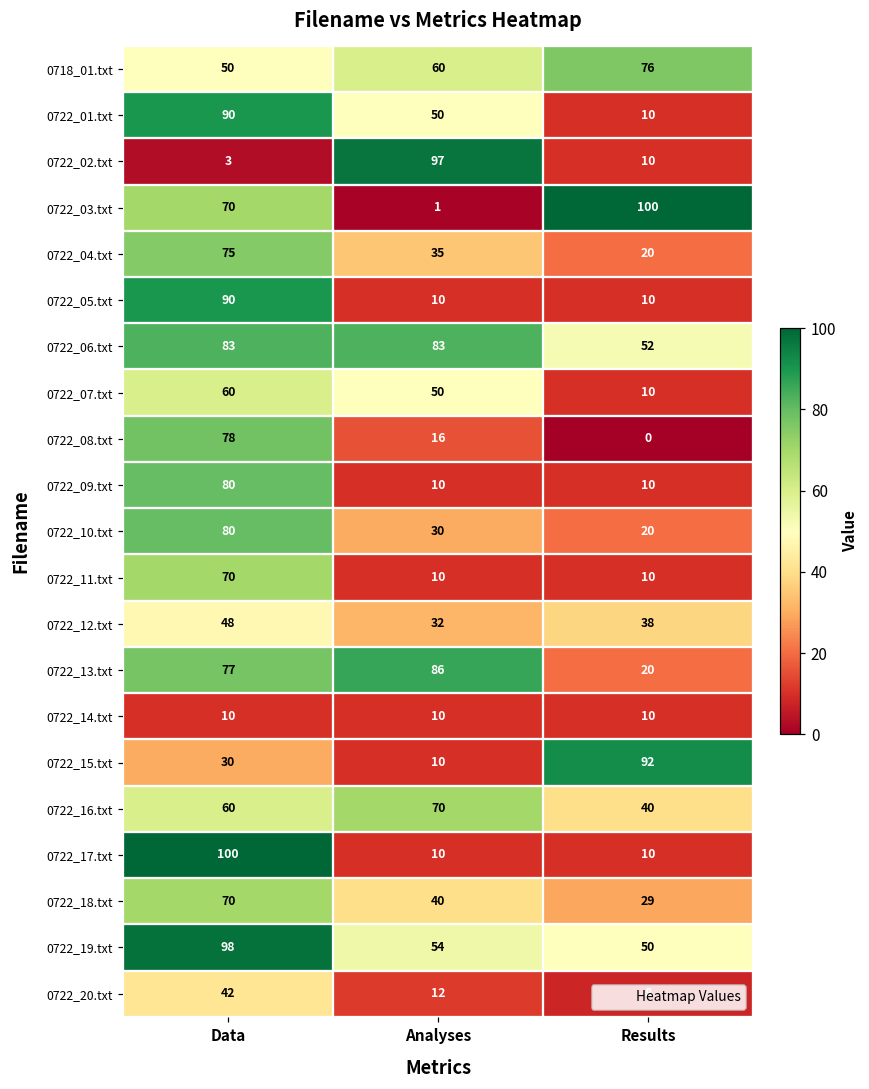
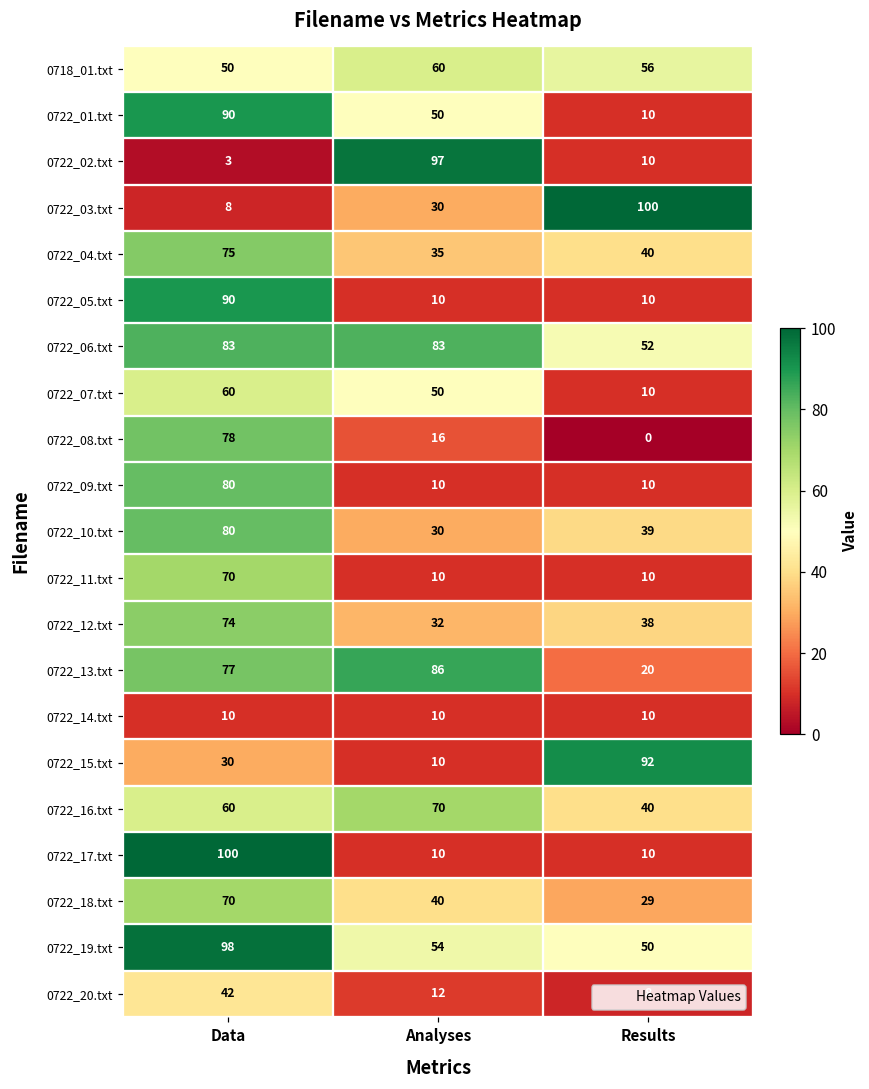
  {
    "0718_01.txt": {
      "Data": 50,
      "Analyses": 60,
-     "Results": 76
+     "Results": 56
    },
    "0722_01.txt": {
      "Data": 90,
      "Analyses": 50,
      "Results": 10
    },
    "0722_02.txt": {
      "Data": 3,
      "Analyses": 97,
      "Results": 10
    },
    "0722_03.txt": {
-     "Data": 70,
-     "Analyses": 1,
+     "Data": 8,
+     "Analyses": 30,
      "Results": 100
    },
    "0722_04.txt": {
      "Data": 75,
      "Analyses": 35,
-     "Results": 20
+     "Results": 40
    },
    "0722_05.txt": {
      "Data": 90,
      "Analyses": 10,
      "Results": 10
    },
    "0722_06.txt": {
      "Data": 83,
      "Analyses": 83,
      "Results": 52
    },
    "0722_07.txt": {
      "Data": 60,
      "Analyses": 50,
      "Results": 10
    },
    "0722_08.txt": {
      "Data": 78,
      "Analyses": 16,
      "Results": 0
    },
    "0722_09.txt": {
      "Data": 80,
      "Analyses": 10,
      "Results": 10
    },
    "0722_10.txt": {
      "Data": 80,
      "Analyses": 30,
-     "Results": 20
+     "Results": 39
    },
    "0722_11.txt": {
      "Data": 70,
      "Analyses": 10,
      "Results": 10
    },
    "0722_12.txt": {
-     "Data": 48,
+     "Data": 74,
      "Analyses": 32,
      "Results": 38
    },
    "0722_13.txt": {
      "Data": 77,
      "Analyses": 86,
      "Results": 20
    },
    "0722_14.txt": {
      "Data": 10,
      "Analyses": 10,
      "Results": 10
    },
    "0722_15.txt": {
      "Data": 30,
      "Analyses": 10,
      "Results": 92
    },
    "0722_16.txt": {
      "Data": 60,
      "Analyses": 70,
      "Results": 40
    },
    "0722_17.txt": {
      "Data": 100,
      "Analyses": 10,
      "Results": 10
    },
    "0722_18.txt": {
      "Data": 70,
      "Analyses": 40,
      "Results": 29
    },
    "0722_19.txt": {
      "Data": 98,
      "Analyses": 54,
      "Results": 50
    },
    "0722_20.txt": {
      "Data": 42,
      "Analyses": 12
    }
  }
